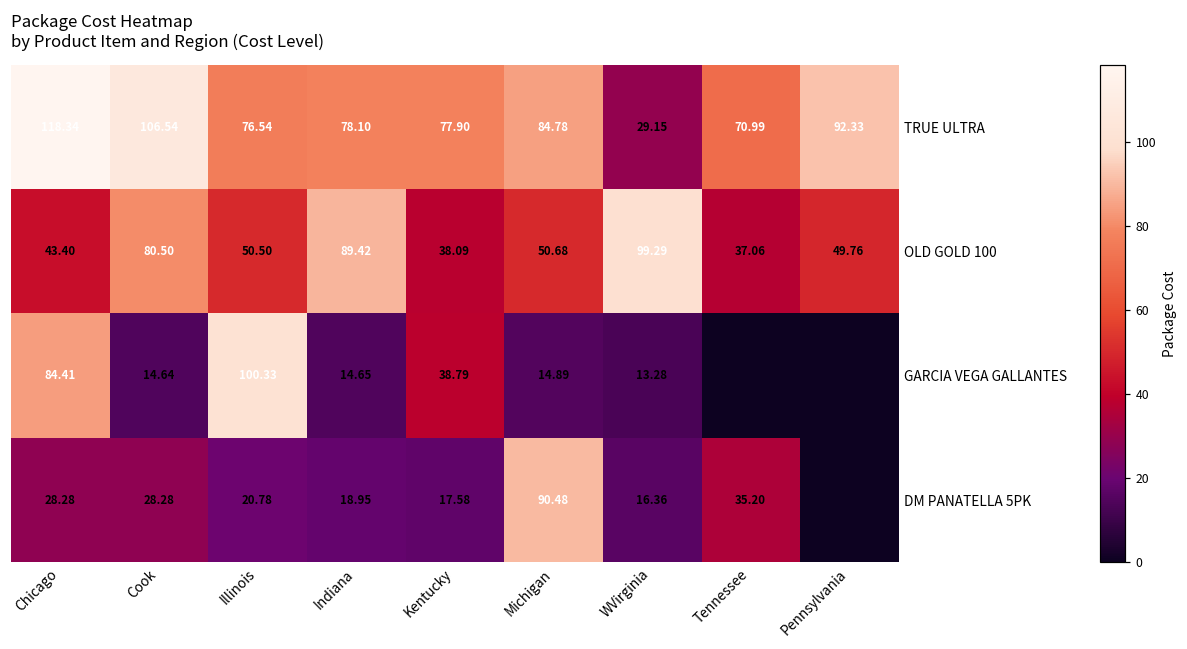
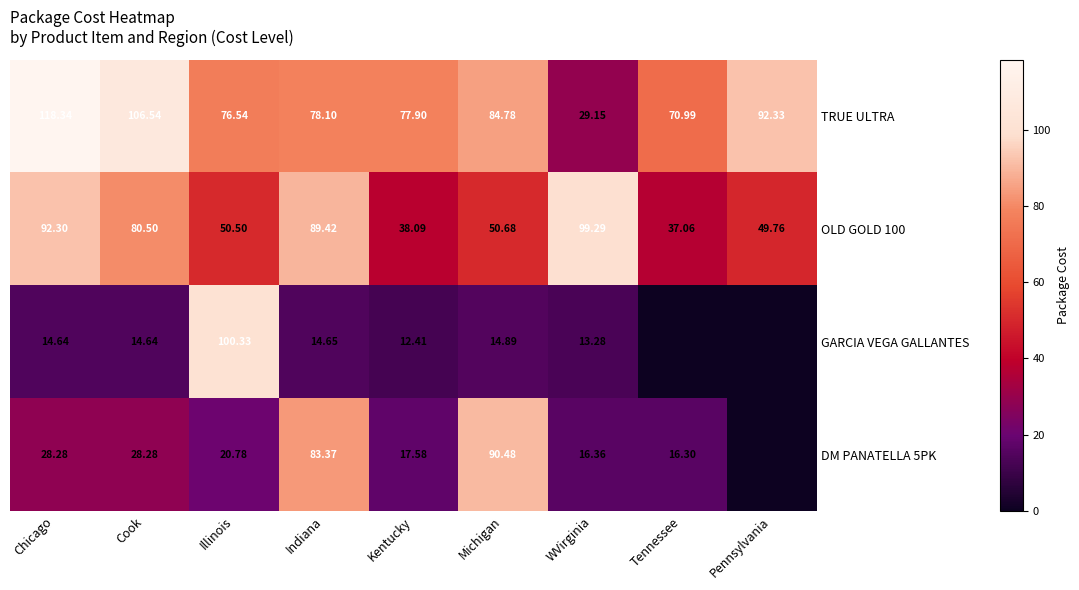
  {
    "TRUE ULTRA": {
      "Illinois": 76.54,
      "Indiana": 78.10,
      "Kentucky": 77.90,
      "Michigan": 84.78,
      "WVirginia": 29.15,
      "Tennessee": 70.99,
      "Pennsylvania": 92.33
    },
    "OLD GOLD 100": {
-     "Chicago": 43.40,
+     "Chicago": 92.30,
      "Cook": 80.50,
      "Illinois": 50.50,
      "Indiana": 89.42,
      "Kentucky": 38.09,
      "Michigan": 50.68,
      "Tennessee": 37.06,
      "Pennsylvania": 49.76
    },
    "GARCIA VEGA GALLANTES": {
-     "Chicago": 84.41,
+     "Chicago": 14.64,
      "Cook": 14.64,
      "Indiana": 14.65,
-     "Kentucky": 38.79,
+     "Kentucky": 12.41,
      "Michigan": 14.89,
      "WVirginia": 13.28
    },
    "DM PANATELLA 5PK": {
      "Chicago": 28.28,
      "Cook": 28.28,
      "Illinois": 20.78,
-     "Indiana": 18.95,
+     "Indiana": 83.37,
      "Kentucky": 17.58,
      "Michigan": 90.48,
      "WVirginia": 16.36,
-     "Tennessee": 35.20
+     "Tennessee": 16.30
    }
  }
